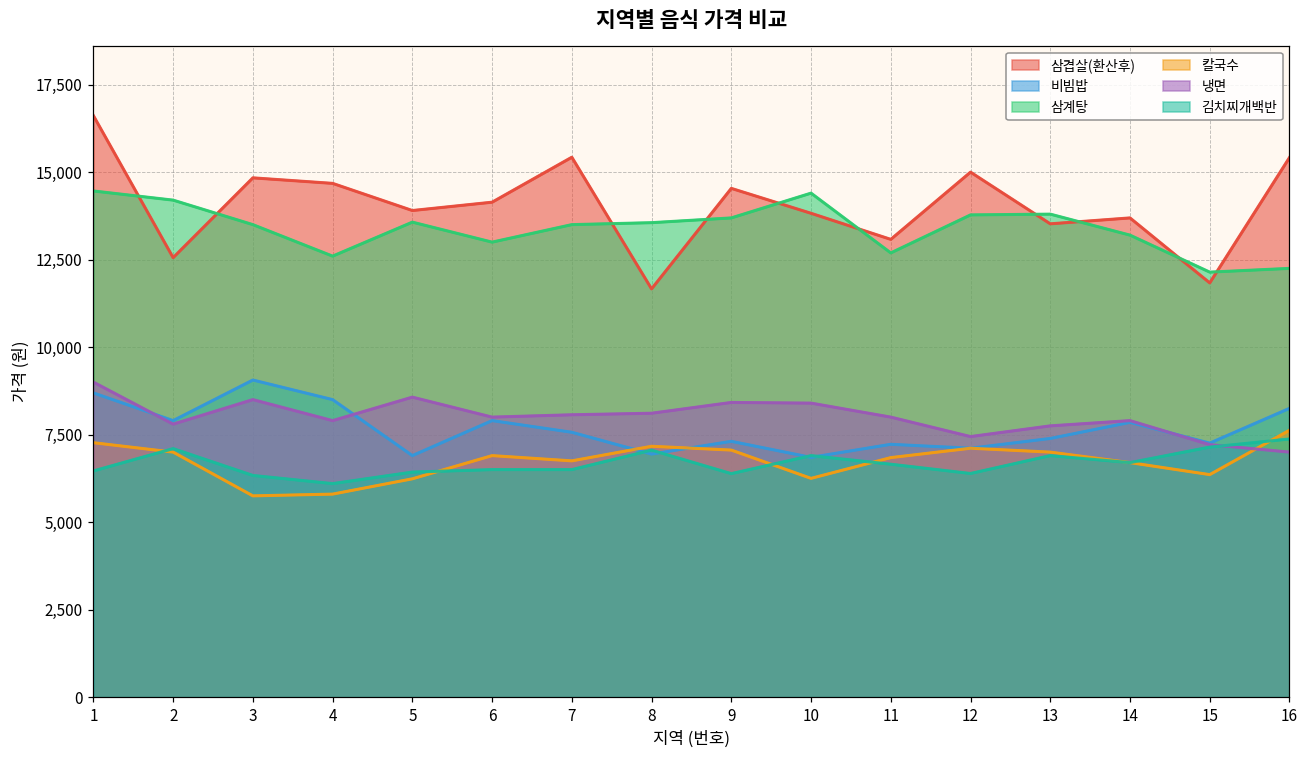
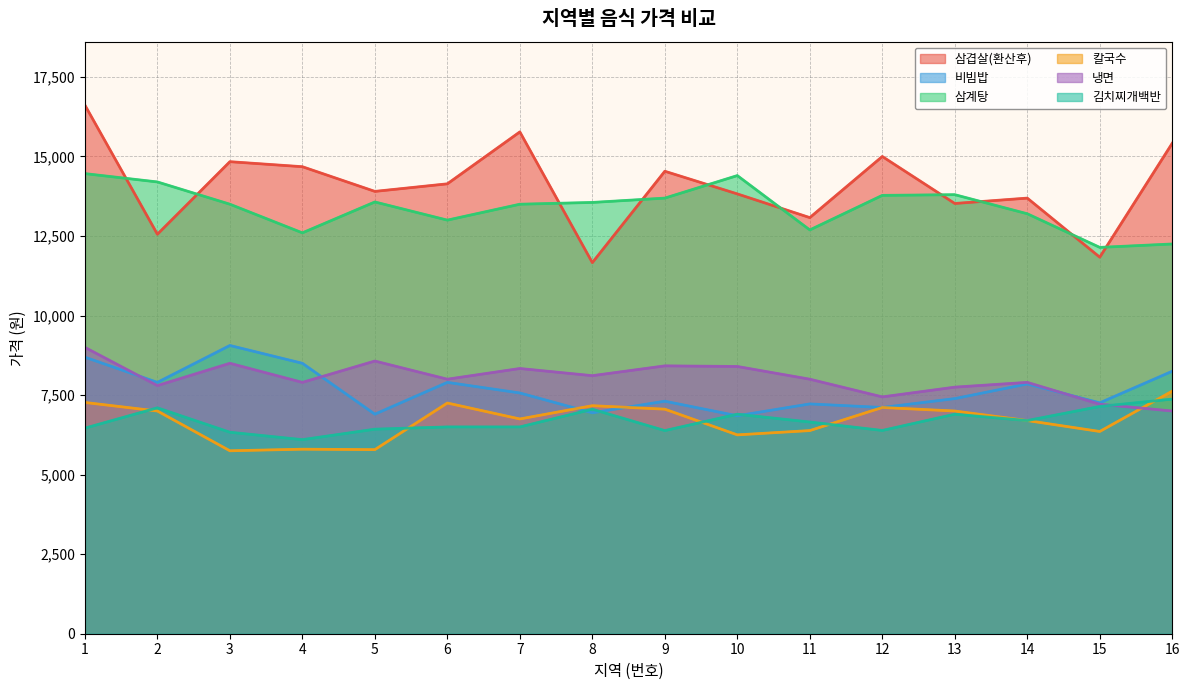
  {
    "삼겹살(환산후)": {
      "1": "16,600",
      "2": "12,600",
      "3": "14,800",
      "4": "14,700",
      "5": "13,900",
      "6": "14,100",
-     "7": "15,400",
+     "7": "15,800",
      "8": "11,700",
      "9": "14,500",
      "10": "13,800",
      "11": "13,100",
      "12": "15,000",
      "13": "13,500",
      "14": "13,700",
      "15": "11,800",
      "16": "15,400"
    },
    "비빔밥": {
      "1": "8,700",
      "2": "7,900",
      "3": "9,100",
      "4": "8,500",
      "5": "6,900",
      "6": "7,900",
      "7": "7,600",
      "8": "6,900",
      "9": "7,300",
      "11": "7,200",
      "13": "7,400",
      "16": "8,300"
    },
    "칼국수": {
      "1": "7,300",
      "2": "7,000",
      "3": "5,800",
      "4": "5,800",
-     "5": "6,200",
-     "6": "6,900",
+     "5": "5,800",
+     "6": "7,300",
      "7": "6,800",
      "8": "7,200",
      "9": "7,100",
      "10": "6,300",
-     "11": "6,800",
+     "11": "6,400",
      "13": "7,000",
      "15": "6,400",
      "16": "7,600"
    },
    "냉면": {
      "1": "9,000",
      "2": "7,800",
      "3": "8,500",
      "4": "7,900",
      "5": "8,600",
      "6": "8,000",
-     "7": "8,100",
+     "7": "8,300",
      "8": "8,100",
      "9": "8,400",
      "10": "8,400",
      "11": "8,000",
      "12": "7,400",
      "13": "7,800",
      "16": "7,000"
    }
  }
